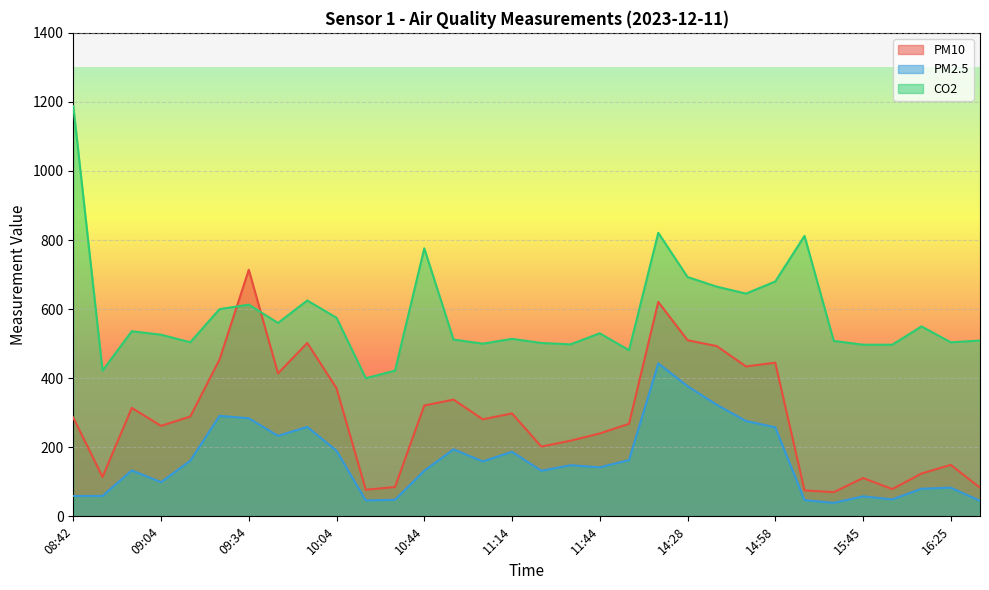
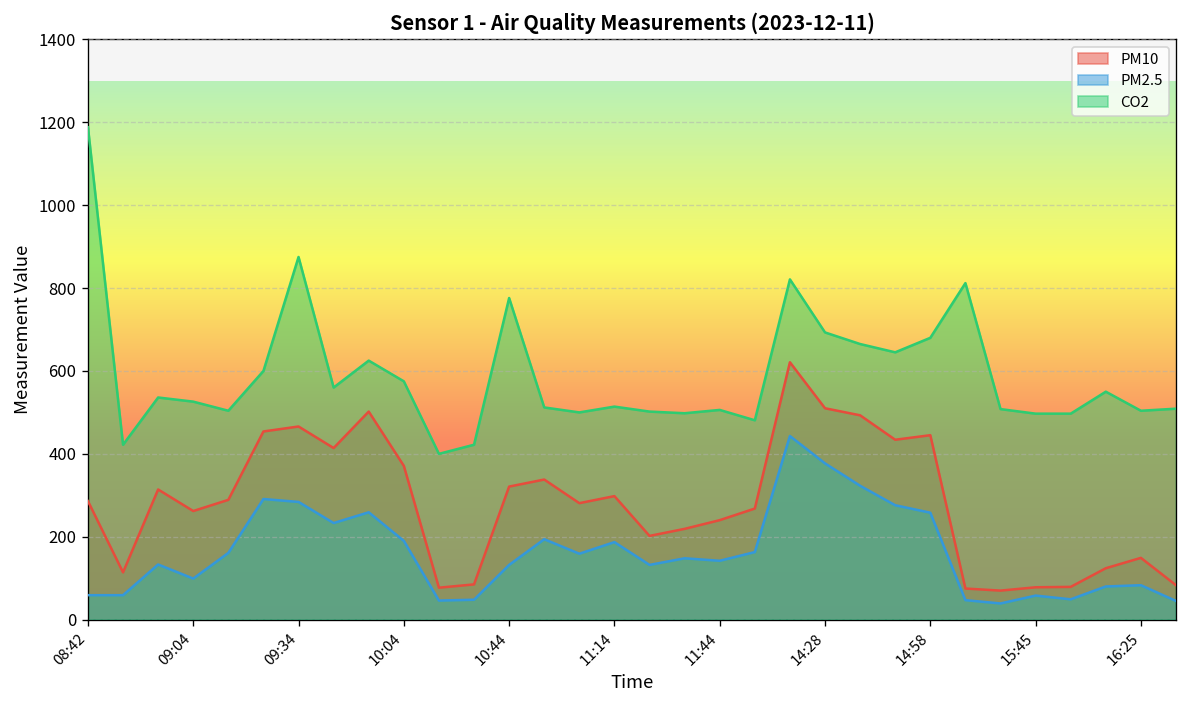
  {
    "PM10": {
      "08:42": 290,
      "09:04": 260,
-     "09:34": 710,
+     "09:34": 470,
      "10:04": 370,
      "10:44": 320,
      "11:14": 300,
      "11:44": 240,
      "14:28": 510,
      "14:58": 450,
-     "15:45": 110,
+     "15:45": 80,
      "16:25": 150
    },
    "PM2.5": {
      "08:42": 60,
      "09:04": 100,
      "09:34": 280,
      "10:04": 190,
      "10:44": 130,
      "11:14": 190,
      "11:44": 140,
      "14:28": 380,
      "14:58": 260,
      "15:45": 60,
      "16:25": 80
    },
    "CO2": {
      "08:42": 1190,
      "09:04": 530,
-     "09:34": 610,
+     "09:34": 880,
      "10:04": 580,
      "10:44": 780,
      "11:14": 510,
-     "11:44": 530,
+     "11:44": 510,
      "14:28": 690,
      "14:58": 680,
      "15:45": 500,
      "16:25": 500
    }
  }
